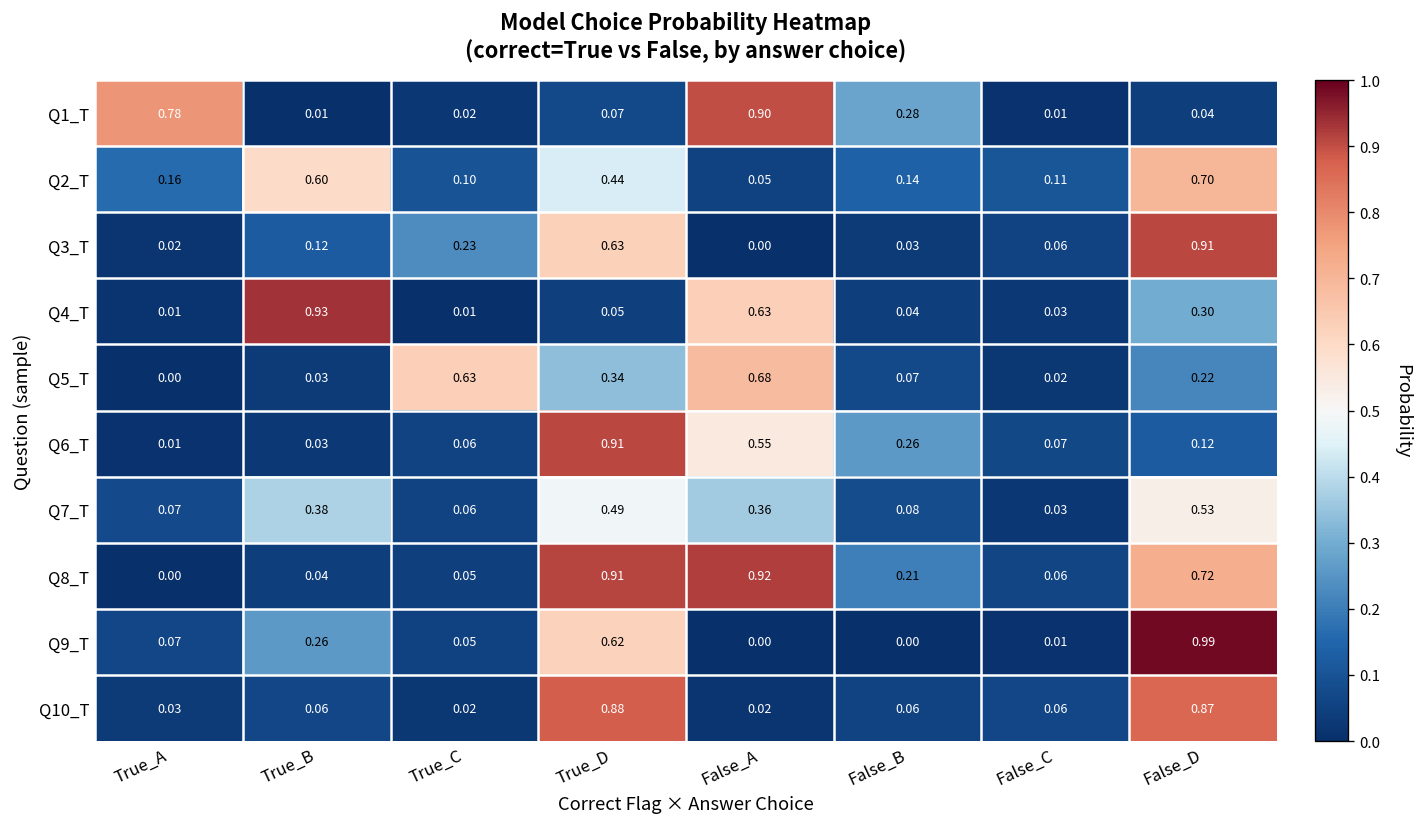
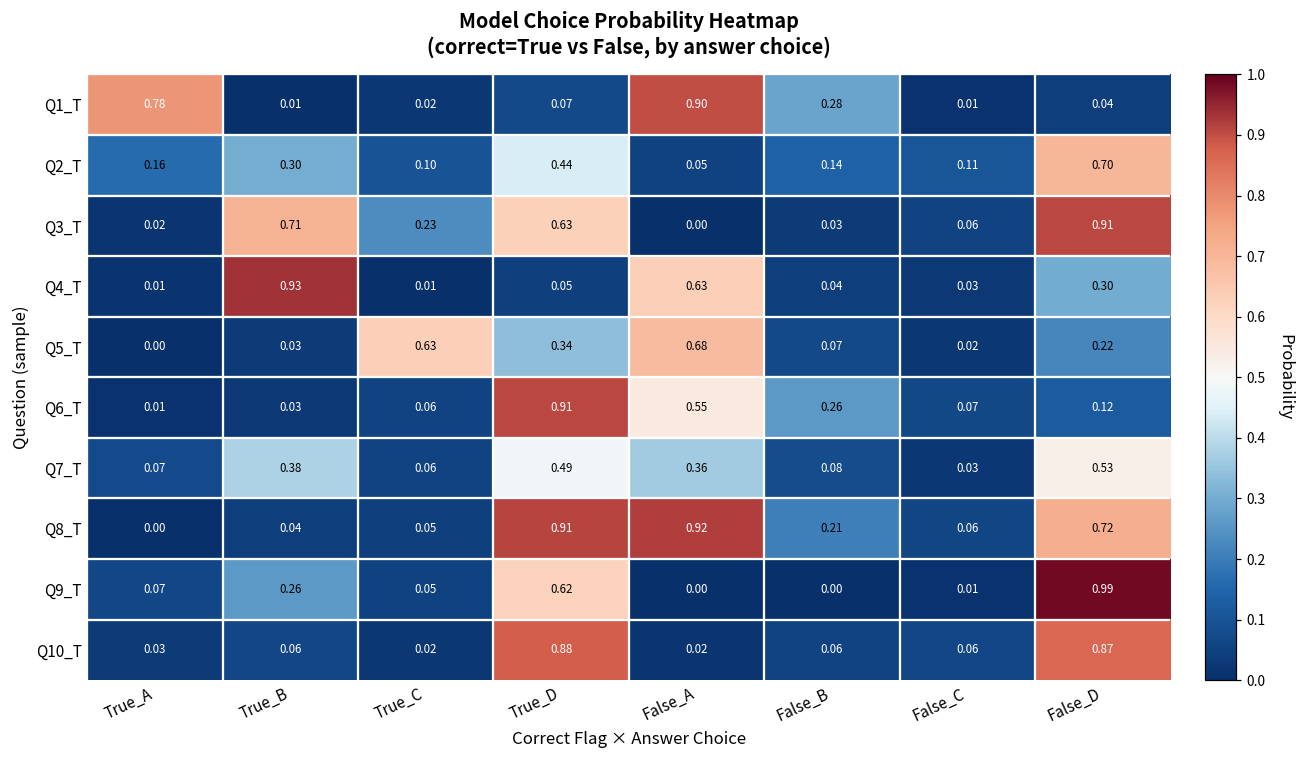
  {
    "Q1_T": {
      "True_A": 0.78,
      "True_B": 0.01,
      "True_C": 0.02,
      "True_D": 0.07,
      "False_A": 0.90,
      "False_B": 0.28,
      "False_C": 0.01,
      "False_D": 0.04
    },
    "Q2_T": {
      "True_A": 0.16,
-     "True_B": 0.60,
+     "True_B": 0.30,
      "True_C": 0.10,
      "True_D": 0.44,
      "False_A": 0.05,
      "False_B": 0.14,
      "False_C": 0.11,
      "False_D": 0.70
    },
    "Q3_T": {
      "True_A": 0.02,
-     "True_B": 0.12,
+     "True_B": 0.71,
      "True_C": 0.23,
      "True_D": 0.63,
      "False_A": 0.00,
      "False_B": 0.03,
      "False_C": 0.06,
      "False_D": 0.91
    },
    "Q4_T": {
      "True_A": 0.01,
      "True_B": 0.93,
      "True_C": 0.01,
      "True_D": 0.05,
      "False_A": 0.63,
      "False_B": 0.04,
      "False_C": 0.03,
      "False_D": 0.30
    },
    "Q5_T": {
      "True_A": 0.00,
      "True_B": 0.03,
      "True_C": 0.63,
      "True_D": 0.34,
      "False_A": 0.68,
      "False_B": 0.07,
      "False_C": 0.02,
      "False_D": 0.22
    },
    "Q6_T": {
      "True_A": 0.01,
      "True_B": 0.03,
      "True_C": 0.06,
      "True_D": 0.91,
      "False_A": 0.55,
      "False_B": 0.26,
      "False_C": 0.07,
      "False_D": 0.12
    },
    "Q7_T": {
      "True_A": 0.07,
      "True_B": 0.38,
      "True_C": 0.06,
      "True_D": 0.49,
      "False_A": 0.36,
      "False_B": 0.08,
      "False_C": 0.03,
      "False_D": 0.53
    },
    "Q8_T": {
      "True_A": 0.00,
      "True_B": 0.04,
      "True_C": 0.05,
      "True_D": 0.91,
      "False_A": 0.92,
      "False_B": 0.21,
      "False_C": 0.06,
      "False_D": 0.72
    },
    "Q9_T": {
      "True_A": 0.07,
      "True_B": 0.26,
      "True_C": 0.05,
      "True_D": 0.62,
      "False_A": 0.00,
      "False_B": 0.00,
      "False_C": 0.01,
      "False_D": 0.99
    },
    "Q10_T": {
      "True_A": 0.03,
      "True_B": 0.06,
      "True_C": 0.02,
      "True_D": 0.88,
      "False_A": 0.02,
      "False_B": 0.06,
      "False_C": 0.06,
      "False_D": 0.87
    }
  }
